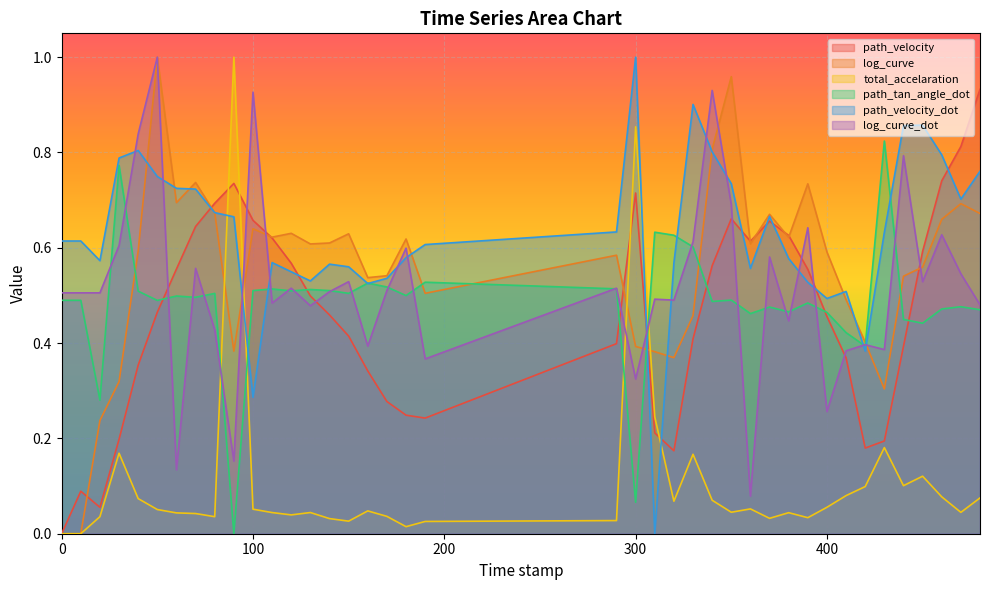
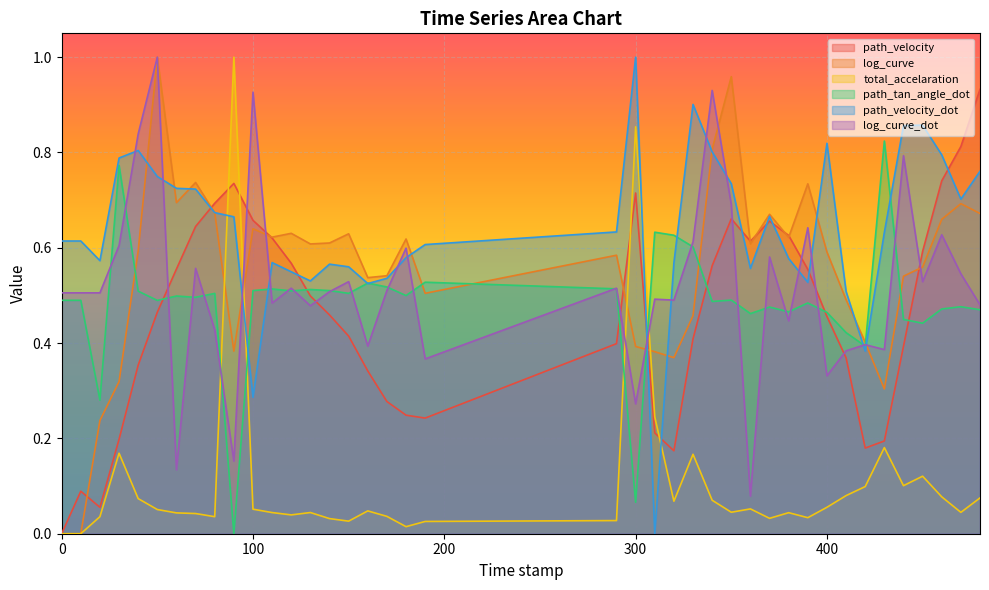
  {
    "path_tan_angle_dot": {
      "0": 0.49,
      "100": 0.51,
      "300": 0.07,
      "400": 0.46
    },
    "path_velocity_dot": {
      "0": 0.61,
      "100": 0.29,
      "300": 1.00,
-     "400": 0.49
+     "400": 0.82
    },
    "log_curve_dot": {
      "0": 0.51,
      "100": 0.93,
-     "300": 0.32,
-     "400": 0.26
+     "300": 0.27,
+     "400": 0.33
    }
  }
